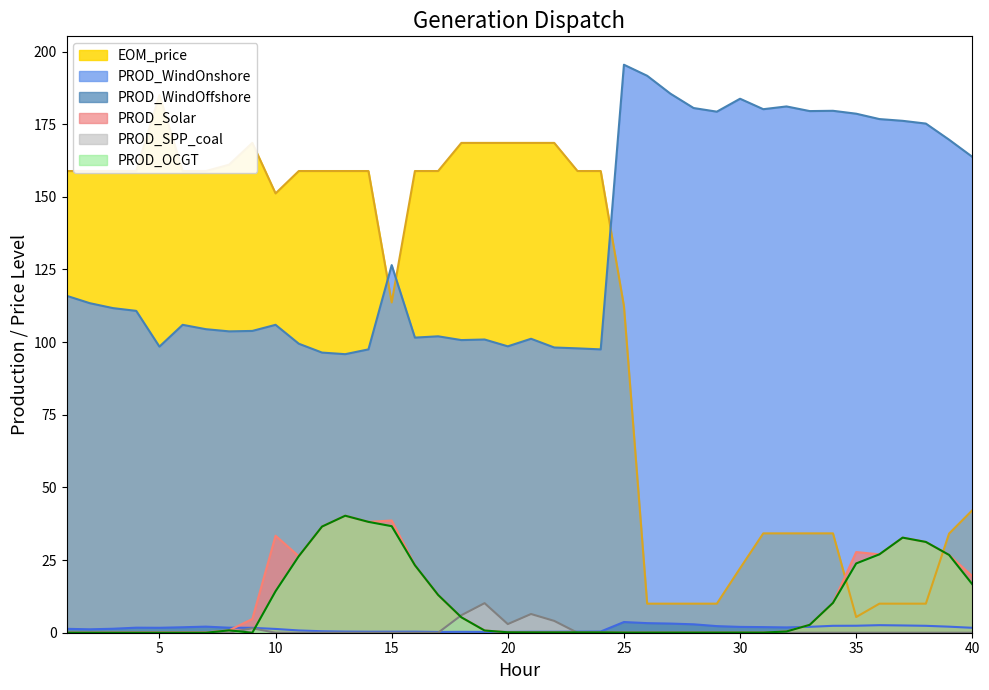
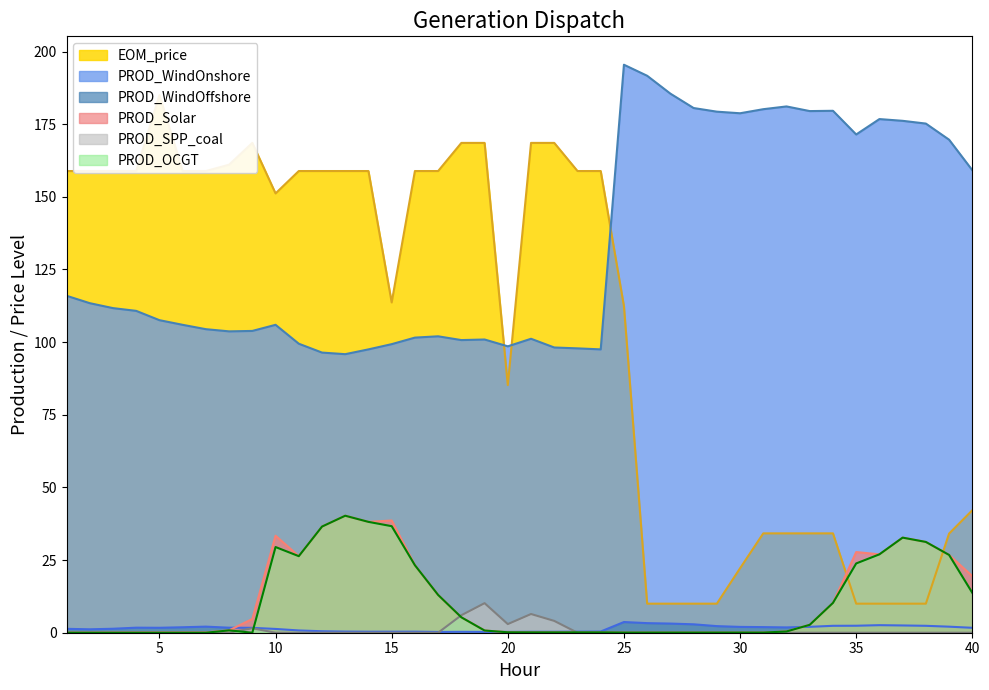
  {
    "EOM_price": {
      "10": 151,
      "15": 114,
-     "20": 169,
+     "20": 85,
      "25": 112,
      "30": 22,
-     "35": 5,
+     "35": 10,
      "40": 42
    },
    "PROD_WindOnshore": {
-     "5": 98,
+     "5": 108,
      "10": 106,
-     "15": 127,
+     "15": 99,
      "20": 99,
      "25": 195,
-     "30": 184,
-     "35": 179,
-     "40": 164
+     "30": 179,
+     "35": 171,
+     "40": 159
    },
    "PROD_WindOffshore": {
      "5": 2,
      "10": 1,
      "25": 4,
      "30": 2,
      "35": 2,
      "40": 2
    },
    "PROD_Solar": {
      "10": 33,
      "15": 39,
      "35": 28,
      "40": 19
    },
    "PROD_SPP_coal": {
      "10": 0,
      "20": 3,
      "35": 0,
      "40": 0
    },
    "PROD_OCGT": {
-     "10": 14,
+     "10": 29,
      "15": 37,
      "35": 24,
-     "40": 17
+     "40": 14
    }
  }
